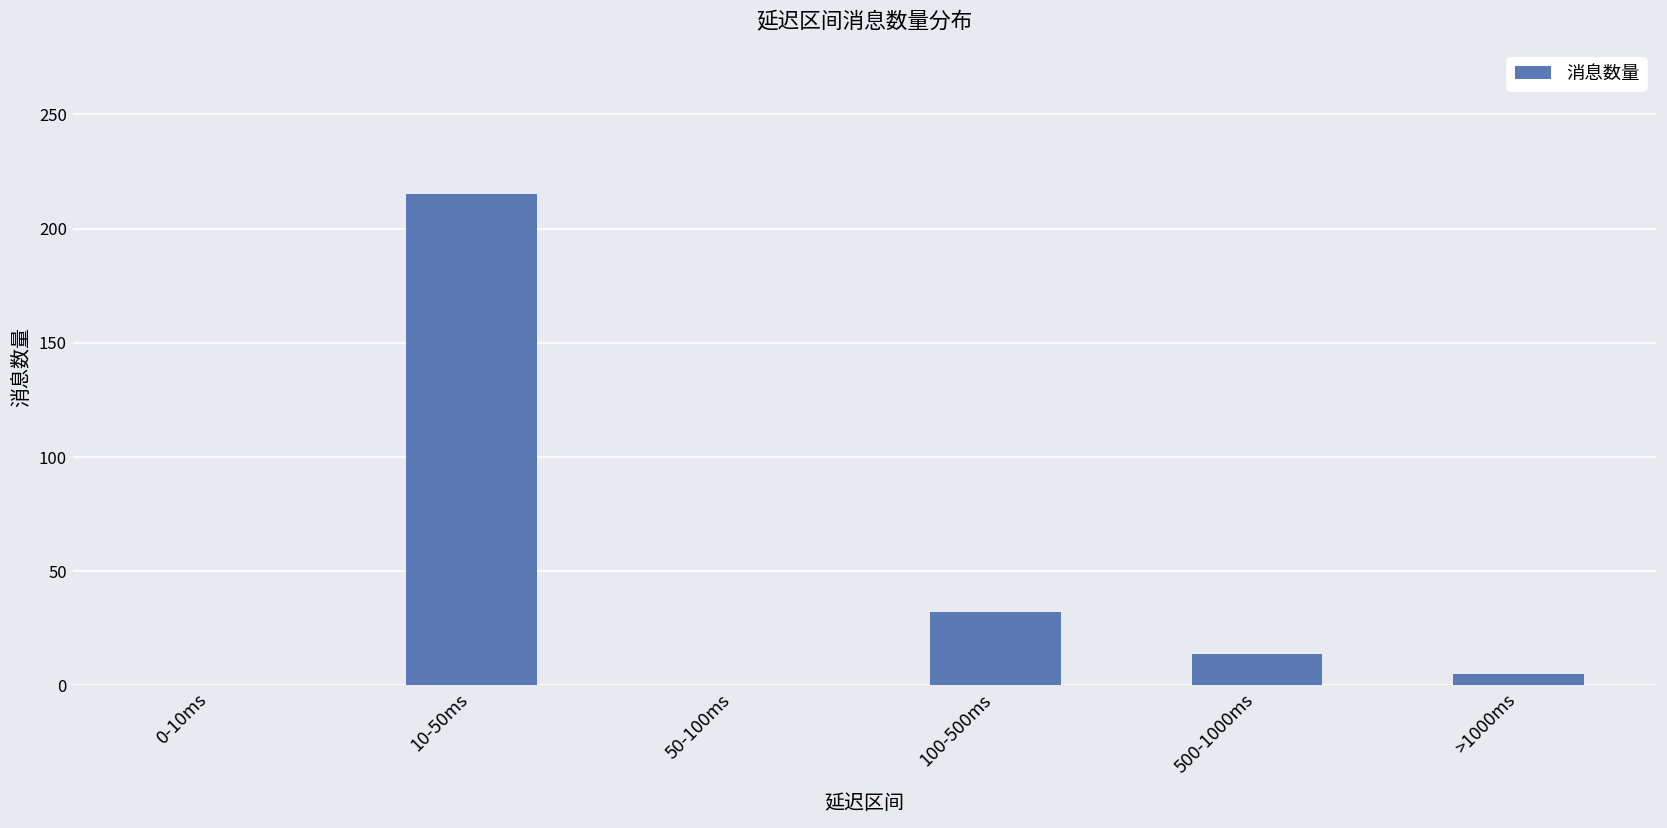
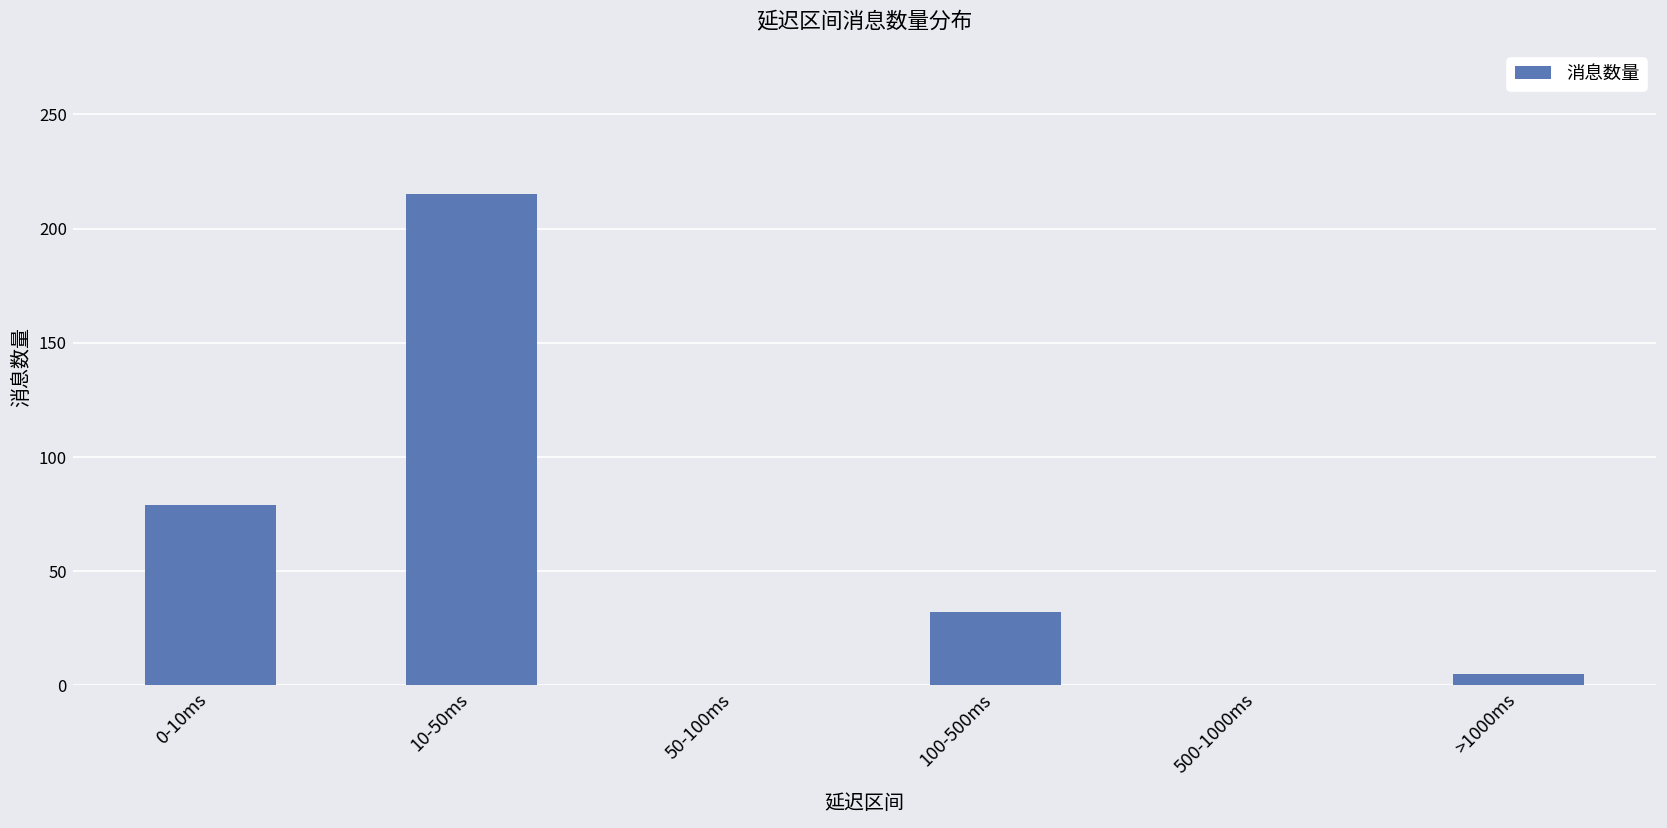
  {
-   "0-10ms": 0,
+   "0-10ms": 79,
    "10-50ms": 215,
    "50-100ms": 0,
    "100-500ms": 32,
-   "500-1000ms": 14,
+   "500-1000ms": 0,
    ">1000ms": 5
  }
